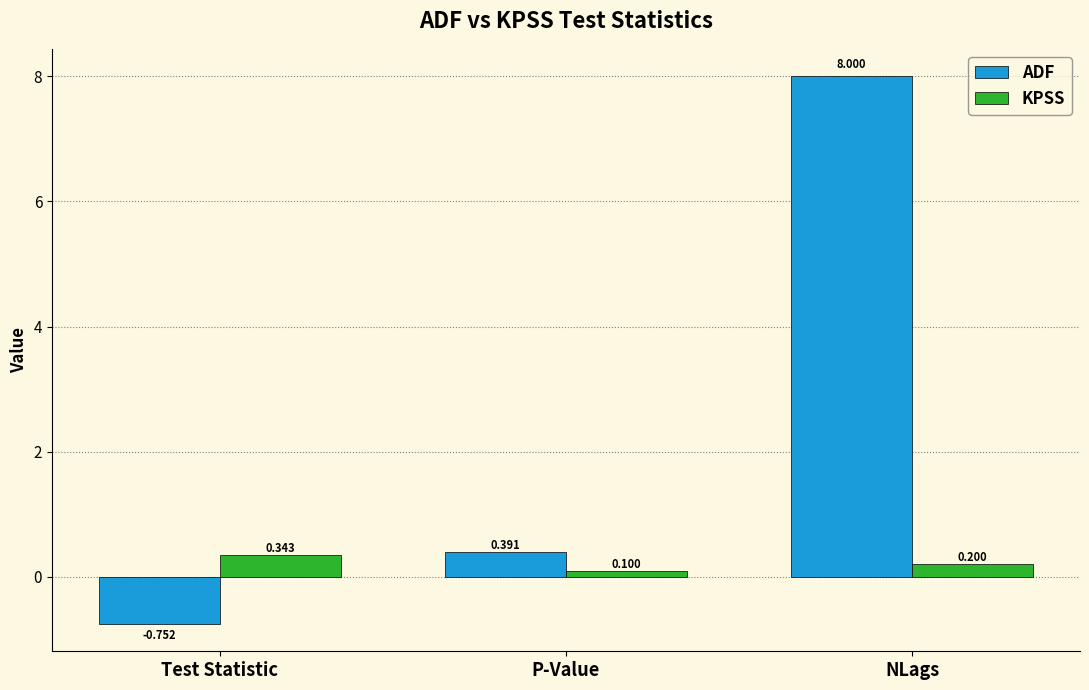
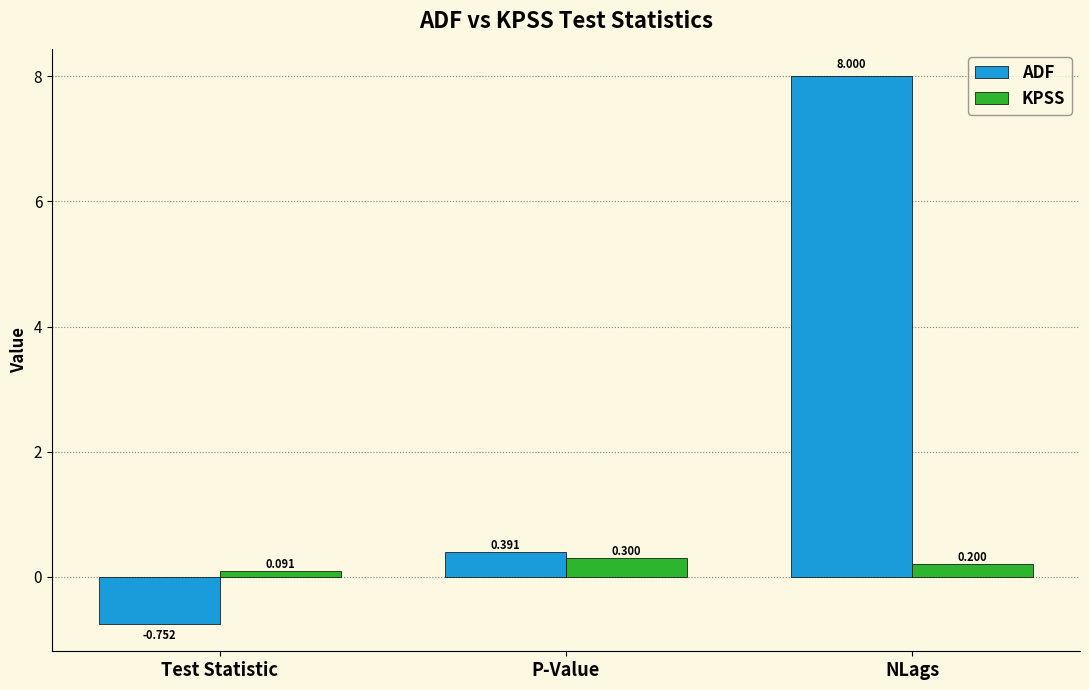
  {
    "ADF": {
      "Test Statistic": -0.752,
      "P-Value": 0.391,
      "NLags": 8.000
    },
    "KPSS": {
-     "Test Statistic": 0.343,
-     "P-Value": 0.100,
+     "Test Statistic": 0.091,
+     "P-Value": 0.300,
      "NLags": 0.200
    }
  }
